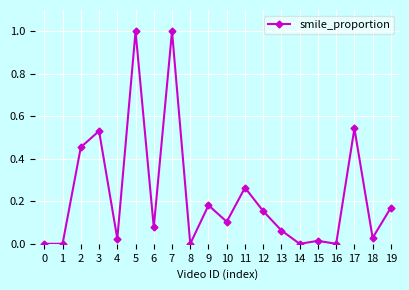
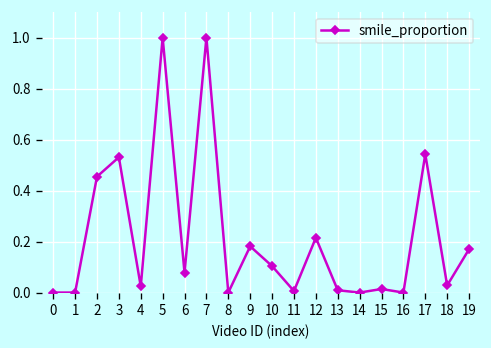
  {
    "0": 0.00,
    "1": 0.00,
    "2": 0.45,
    "3": 0.53,
    "4": 0.02,
    "5": 1.00,
    "6": 0.08,
    "7": 1.00,
    "8": 0.00,
    "9": 0.18,
    "10": 0.10,
-   "11": 0.26,
-   "12": 0.15,
-   "13": 0.06,
+   "11": 0.01,
+   "12": 0.21,
+   "13": 0.01,
    "14": 0.00,
    "15": 0.01,
    "16": 0.00,
    "17": 0.54,
    "18": 0.03,
    "19": 0.17
  }
